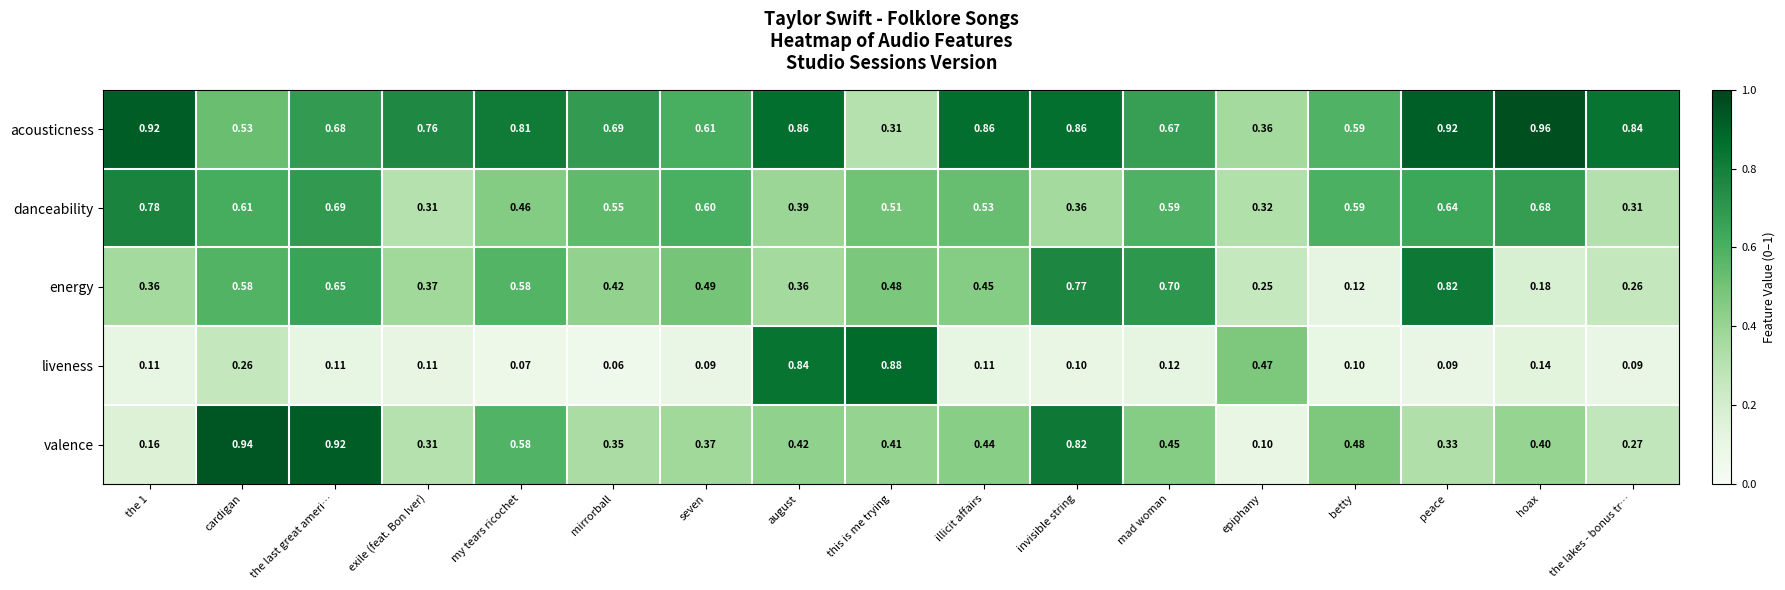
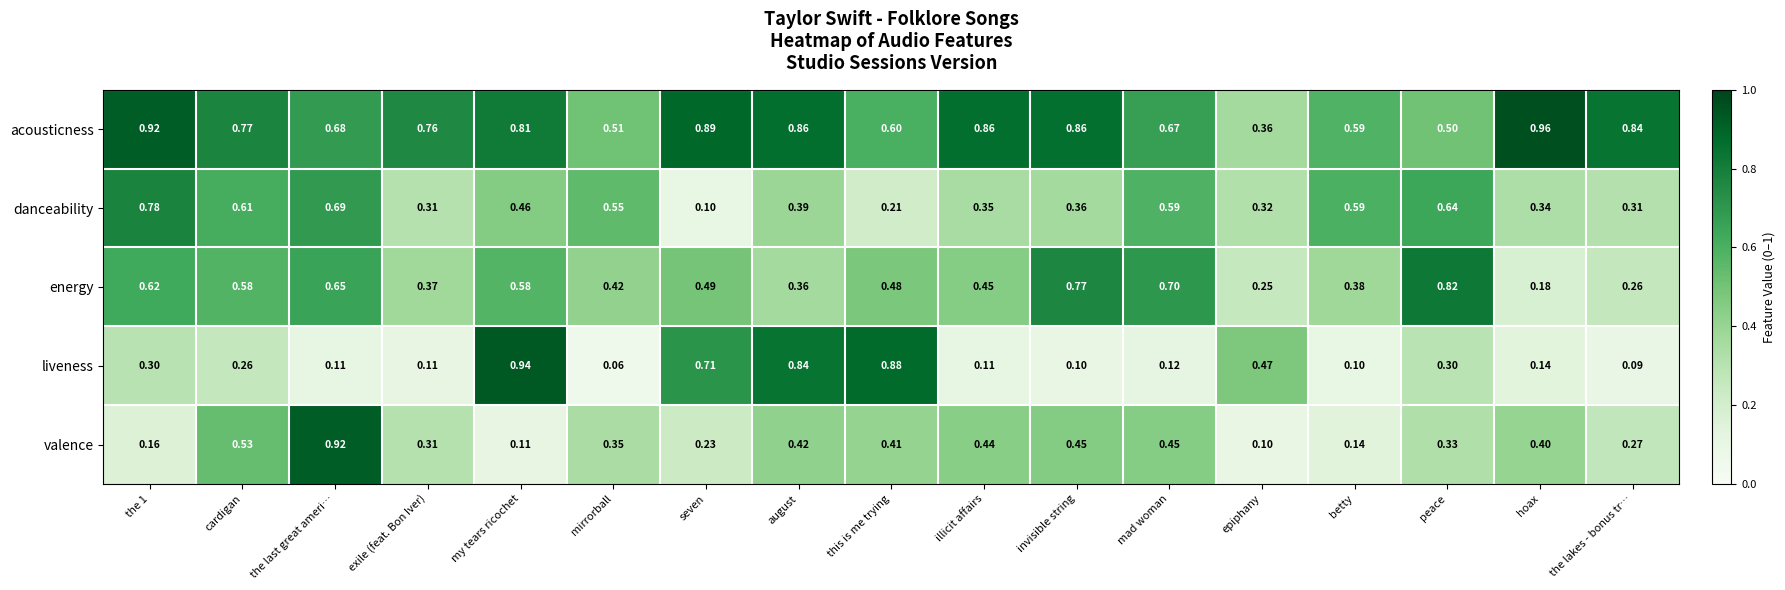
  {
    "acousticness": {
      "the 1": 0.92,
-     "cardigan": 0.53,
+     "cardigan": 0.77,
      "the last great ameri…": 0.68,
      "exile (feat. Bon Iver)": 0.76,
      "my tears ricochet": 0.81,
-     "mirrorball": 0.69,
-     "seven": 0.61,
+     "mirrorball": 0.51,
+     "seven": 0.89,
      "august": 0.86,
-     "this is me trying": 0.31,
+     "this is me trying": 0.60,
      "illicit affairs": 0.86,
      "invisible string": 0.86,
      "mad woman": 0.67,
      "epiphany": 0.36,
      "betty": 0.59,
-     "peace": 0.92,
+     "peace": 0.50,
      "hoax": 0.96,
      "the lakes - bonus tr…": 0.84
    },
    "danceability": {
      "the 1": 0.78,
      "cardigan": 0.61,
      "the last great ameri…": 0.69,
      "exile (feat. Bon Iver)": 0.31,
      "my tears ricochet": 0.46,
      "mirrorball": 0.55,
-     "seven": 0.60,
+     "seven": 0.10,
      "august": 0.39,
-     "this is me trying": 0.51,
-     "illicit affairs": 0.53,
+     "this is me trying": 0.21,
+     "illicit affairs": 0.35,
      "invisible string": 0.36,
      "mad woman": 0.59,
      "epiphany": 0.32,
      "betty": 0.59,
      "peace": 0.64,
-     "hoax": 0.68,
+     "hoax": 0.34,
      "the lakes - bonus tr…": 0.31
    },
    "energy": {
-     "the 1": 0.36,
+     "the 1": 0.62,
      "cardigan": 0.58,
      "the last great ameri…": 0.65,
      "exile (feat. Bon Iver)": 0.37,
      "my tears ricochet": 0.58,
      "mirrorball": 0.42,
      "seven": 0.49,
      "august": 0.36,
      "this is me trying": 0.48,
      "illicit affairs": 0.45,
      "invisible string": 0.77,
      "mad woman": 0.70,
      "epiphany": 0.25,
-     "betty": 0.12,
+     "betty": 0.38,
      "peace": 0.82,
      "hoax": 0.18,
      "the lakes - bonus tr…": 0.26
    },
    "liveness": {
-     "the 1": 0.11,
+     "the 1": 0.30,
      "cardigan": 0.26,
      "the last great ameri…": 0.11,
      "exile (feat. Bon Iver)": 0.11,
-     "my tears ricochet": 0.07,
+     "my tears ricochet": 0.94,
      "mirrorball": 0.06,
-     "seven": 0.09,
+     "seven": 0.71,
      "august": 0.84,
      "this is me trying": 0.88,
      "illicit affairs": 0.11,
      "invisible string": 0.10,
      "mad woman": 0.12,
      "epiphany": 0.47,
      "betty": 0.10,
-     "peace": 0.09,
+     "peace": 0.30,
      "hoax": 0.14,
      "the lakes - bonus tr…": 0.09
    },
    "valence": {
      "the 1": 0.16,
-     "cardigan": 0.94,
+     "cardigan": 0.53,
      "the last great ameri…": 0.92,
      "exile (feat. Bon Iver)": 0.31,
-     "my tears ricochet": 0.58,
+     "my tears ricochet": 0.11,
      "mirrorball": 0.35,
-     "seven": 0.37,
+     "seven": 0.23,
      "august": 0.42,
      "this is me trying": 0.41,
      "illicit affairs": 0.44,
-     "invisible string": 0.82,
+     "invisible string": 0.45,
      "mad woman": 0.45,
      "epiphany": 0.10,
-     "betty": 0.48,
+     "betty": 0.14,
      "peace": 0.33,
      "hoax": 0.40,
      "the lakes - bonus tr…": 0.27
    }
  }
